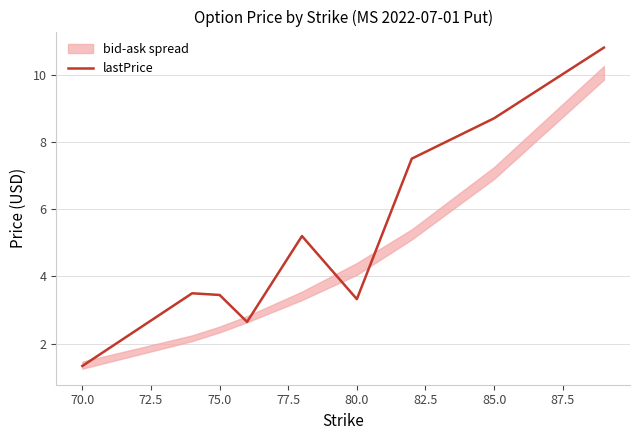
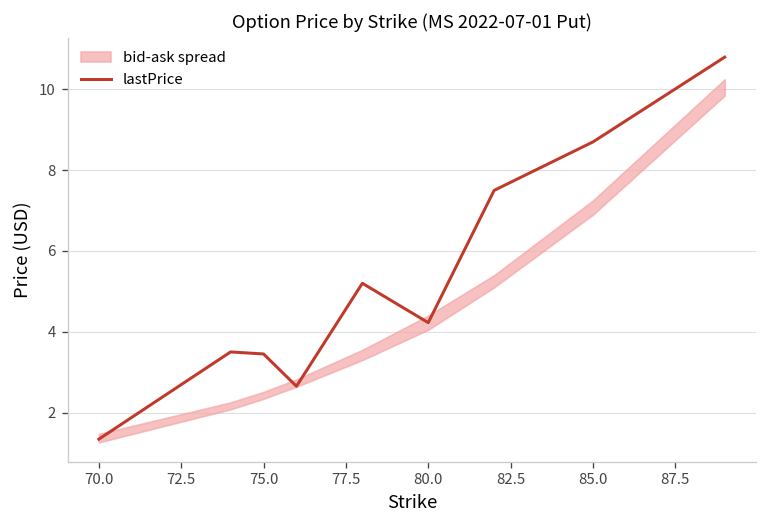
  {
    "lastPrice": {
      "70.0": 1.3,
      "75.0": 3.5,
-     "80.0": 3.3,
+     "80.0": 4.2,
      "85.0": 8.7
    }
  }
